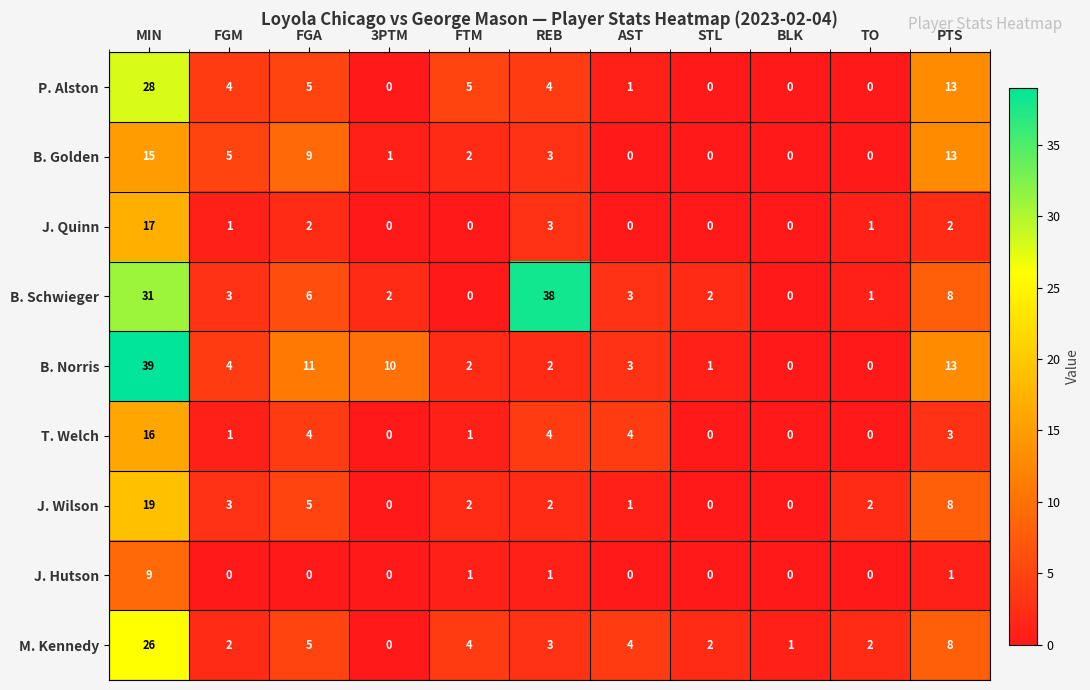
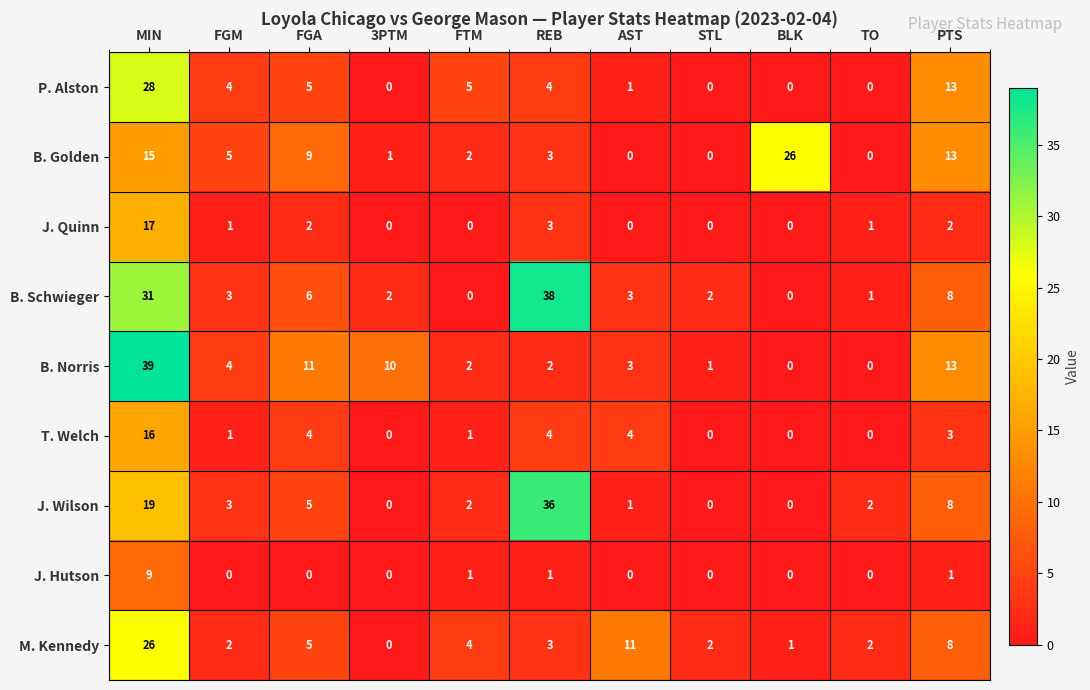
  {
    "P. Alston": {
      "MIN": 28,
      "FGM": 4,
      "FGA": 5,
      "3PTM": 0,
      "FTM": 5,
      "REB": 4,
      "AST": 1,
      "STL": 0,
      "BLK": 0,
      "TO": 0,
      "PTS": 13
    },
    "B. Golden": {
      "MIN": 15,
      "FGM": 5,
      "FGA": 9,
      "3PTM": 1,
      "FTM": 2,
      "REB": 3,
      "AST": 0,
      "STL": 0,
-     "BLK": 0,
+     "BLK": 26,
      "TO": 0,
      "PTS": 13
    },
    "J. Quinn": {
      "MIN": 17,
      "FGM": 1,
      "FGA": 2,
      "3PTM": 0,
      "FTM": 0,
      "REB": 3,
      "AST": 0,
      "STL": 0,
      "BLK": 0,
      "TO": 1,
      "PTS": 2
    },
    "B. Schwieger": {
      "MIN": 31,
      "FGM": 3,
      "FGA": 6,
      "3PTM": 2,
      "FTM": 0,
      "REB": 38,
      "AST": 3,
      "STL": 2,
      "BLK": 0,
      "TO": 1,
      "PTS": 8
    },
    "B. Norris": {
      "MIN": 39,
      "FGM": 4,
      "FGA": 11,
      "3PTM": 10,
      "FTM": 2,
      "REB": 2,
      "AST": 3,
      "STL": 1,
      "BLK": 0,
      "TO": 0,
      "PTS": 13
    },
    "T. Welch": {
      "MIN": 16,
      "FGM": 1,
      "FGA": 4,
      "3PTM": 0,
      "FTM": 1,
      "REB": 4,
      "AST": 4,
      "STL": 0,
      "BLK": 0,
      "TO": 0,
      "PTS": 3
    },
    "J. Wilson": {
      "MIN": 19,
      "FGM": 3,
      "FGA": 5,
      "3PTM": 0,
      "FTM": 2,
-     "REB": 2,
+     "REB": 36,
      "AST": 1,
      "STL": 0,
      "BLK": 0,
      "TO": 2,
      "PTS": 8
    },
    "J. Hutson": {
      "MIN": 9,
      "FGM": 0,
      "FGA": 0,
      "3PTM": 0,
      "FTM": 1,
      "REB": 1,
      "AST": 0,
      "STL": 0,
      "BLK": 0,
      "TO": 0,
      "PTS": 1
    },
    "M. Kennedy": {
      "MIN": 26,
      "FGM": 2,
      "FGA": 5,
      "3PTM": 0,
      "FTM": 4,
      "REB": 3,
-     "AST": 4,
+     "AST": 11,
      "STL": 2,
      "BLK": 1,
      "TO": 2,
      "PTS": 8
    }
  }
